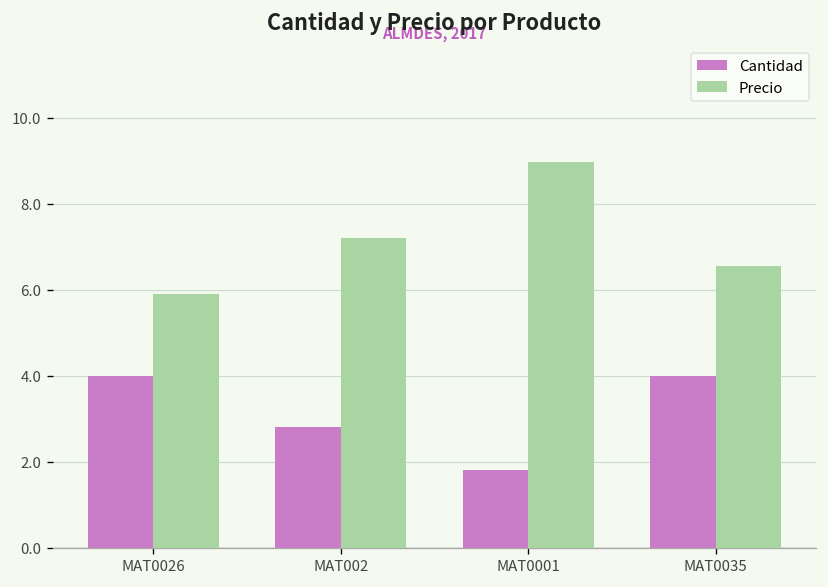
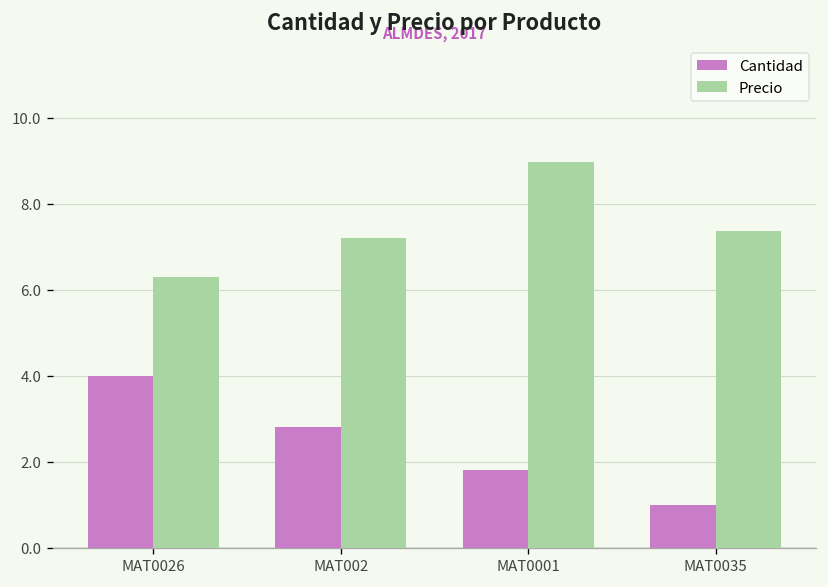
  {
    "Cantidad": {
      "MAT0026": 4,
      "MAT002": 2.8,
      "MAT0001": 1.8,
-     "MAT0035": 4
+     "MAT0035": 1
    },
    "Precio": {
-     "MAT0026": 5.9,
+     "MAT0026": 6.3,
      "MAT002": 7.2,
      "MAT0001": 9.0,
-     "MAT0035": 6.6
+     "MAT0035": 7.4
    }
  }
